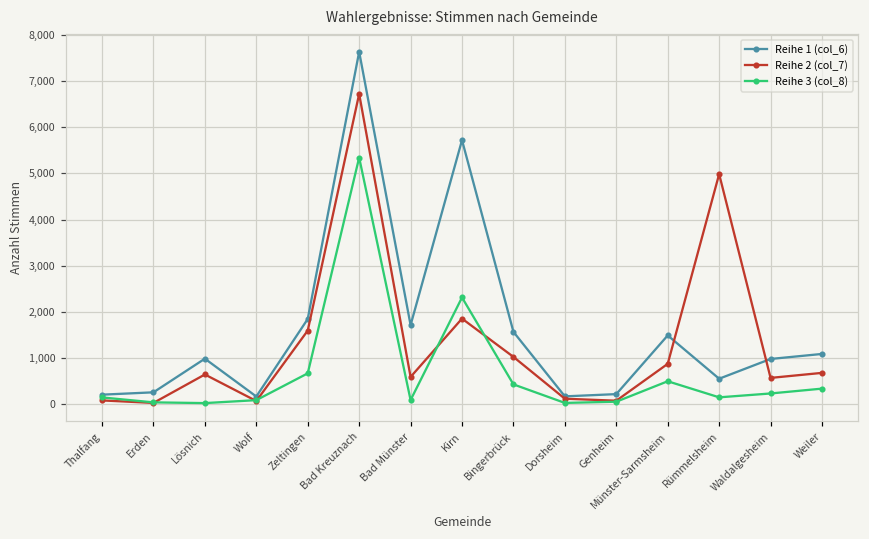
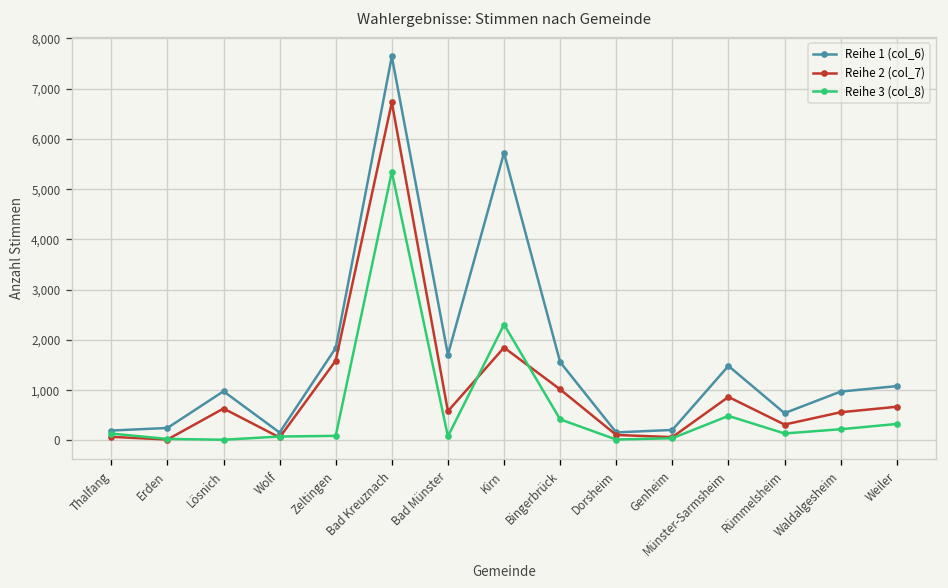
  {
    "Reihe 1 (col_6)": {
      "Erden": "200",
      "Lösnich": "1,000",
      "Wolf": "200",
      "Zeltingen": "1,800",
      "Bad Kreuznach": "7,600",
      "Bad Münster": "1,700",
      "Kirn": "5,700",
      "Bingerbrück": "1,600",
      "Genheim": "200",
      "Münster-Sarmsheim": "1,500",
      "Rümmelsheim": "500",
      "Waldalgesheim": "1,000",
      "Weiler": "1,100"
    },
    "Reihe 2 (col_7)": {
      "Thalfang": "100",
      "Lösnich": "600",
      "Zeltingen": "1,600",
      "Bad Kreuznach": "6,700",
      "Bad Münster": "600",
      "Kirn": "1,800",
      "Bingerbrück": "1,000",
      "Münster-Sarmsheim": "900",
-     "Rümmelsheim": "5,000",
+     "Rümmelsheim": "300",
      "Waldalgesheim": "600",
      "Weiler": "700"
    },
    "Reihe 3 (col_8)": {
      "Lösnich": "0",
-     "Zeltingen": "700",
+     "Zeltingen": "100",
      "Bad Kreuznach": "5,300",
      "Bad Münster": "100",
      "Kirn": "2,300",
      "Bingerbrück": "400",
      "Dorsheim": "0",
      "Münster-Sarmsheim": "500",
      "Rümmelsheim": "100",
      "Waldalgesheim": "200",
      "Weiler": "300"
    }
  }
